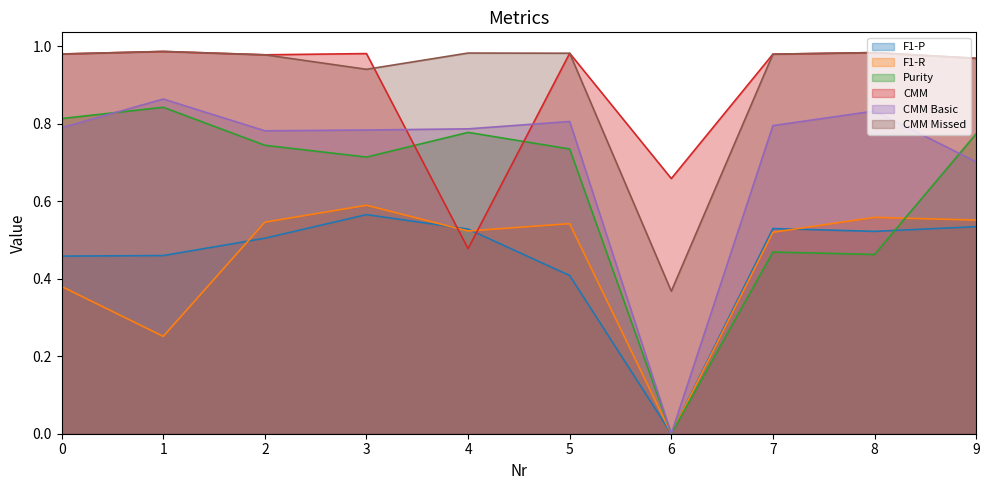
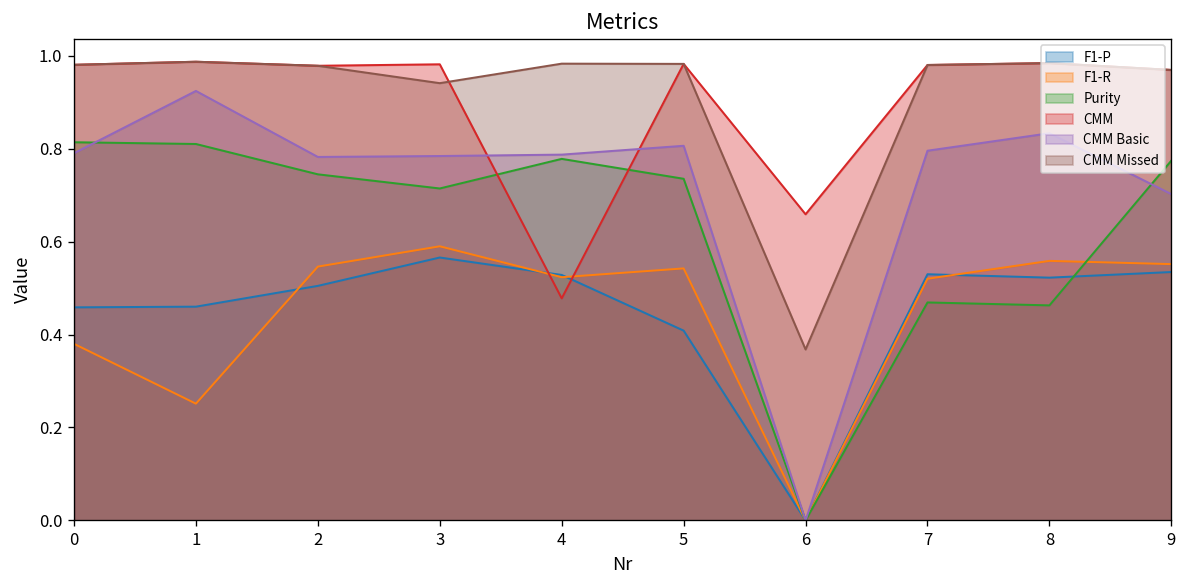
  {
    "F1-P": {
      "0": 0.46,
      "1": 0.46,
      "2": 0.50,
      "3": 0.57,
      "5": 0.41,
      "7": 0.53,
      "8": 0.52,
      "9": 0.53
    },
    "Purity": {
      "0": 0.81,
-     "1": 0.84,
+     "1": 0.81,
      "2": 0.74,
      "3": 0.71,
      "4": 0.78,
      "5": 0.74,
      "7": 0.47,
      "8": 0.46,
      "9": 0.77
    },
    "CMM Basic": {
      "0": 0.79,
-     "1": 0.86,
+     "1": 0.92,
      "2": 0.78,
      "3": 0.78,
      "4": 0.79,
      "5": 0.81,
      "7": 0.80,
      "9": 0.70
    }
  }
